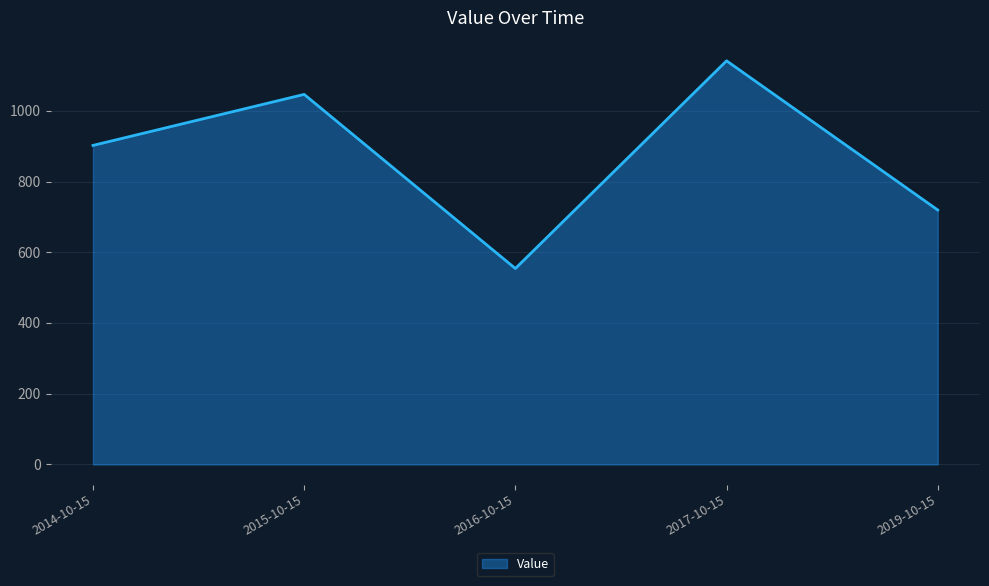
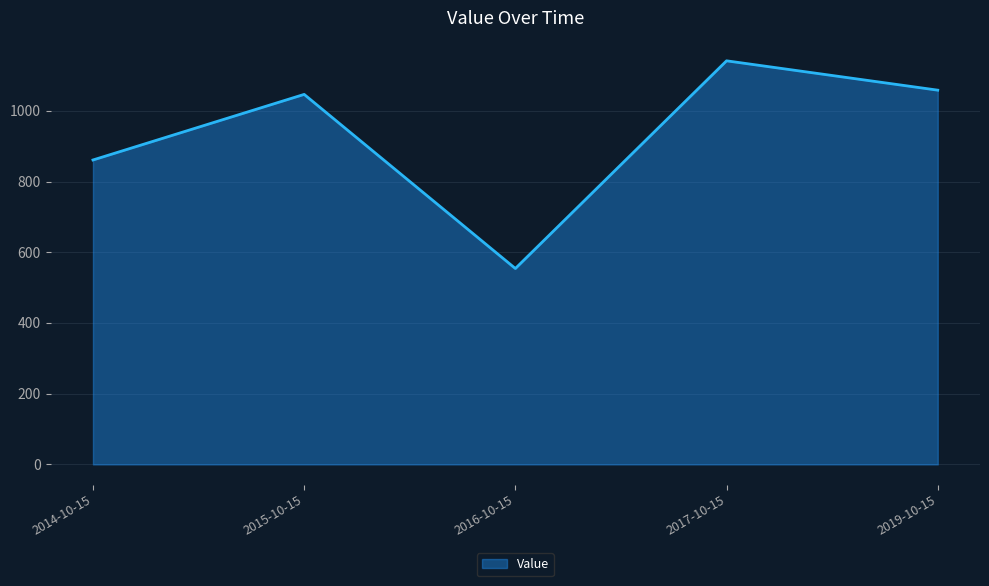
  {
-   "2014-10-15": 900,
+   "2014-10-15": 860,
    "2015-10-15": 1050,
    "2016-10-15": 550,
    "2017-10-15": 1140,
-   "2019-10-15": 720
+   "2019-10-15": 1060
  }
